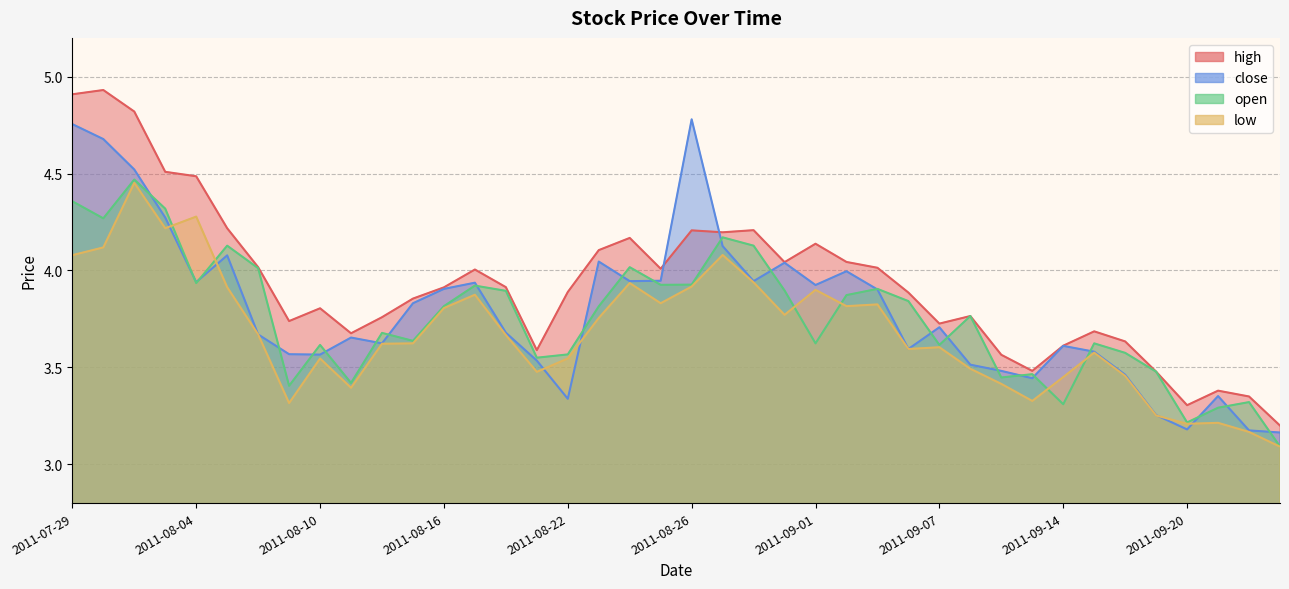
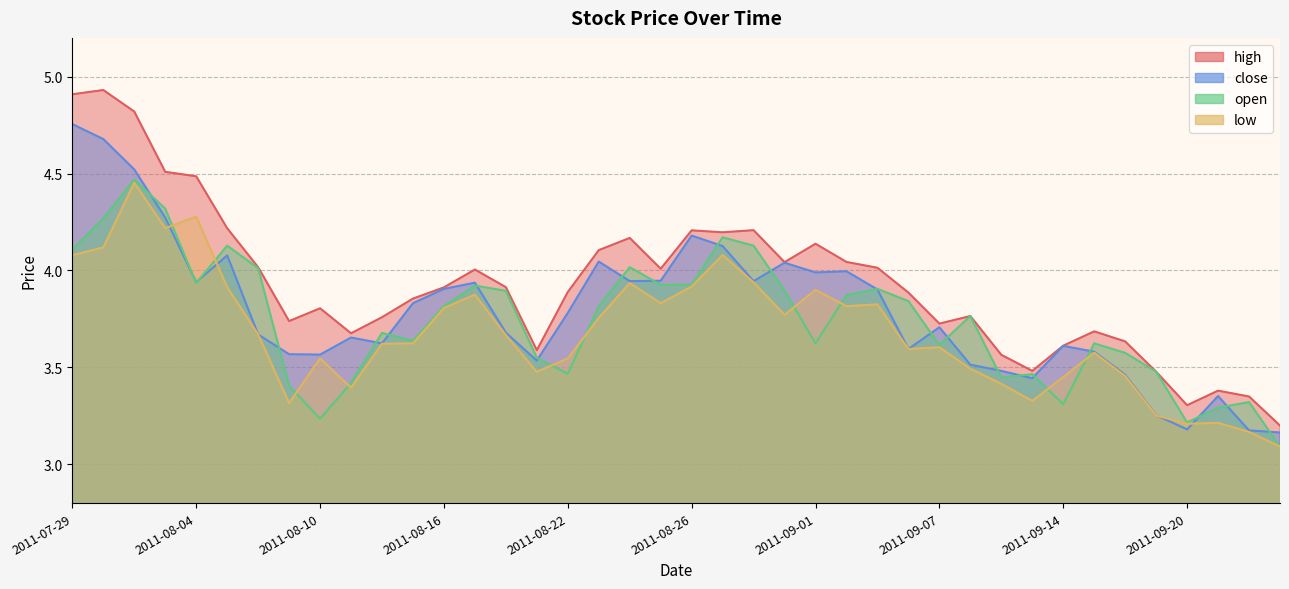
  {
    "close": {
      "2011-07-29": 4.76,
      "2011-08-10": 3.57,
-     "2011-08-22": 3.34,
-     "2011-08-26": 4.78,
-     "2011-09-01": 3.93,
+     "2011-08-22": 3.78,
+     "2011-08-26": 4.18,
+     "2011-09-01": 3.99,
      "2011-09-07": 3.71,
      "2011-09-20": 3.18
    },
    "open": {
-     "2011-07-29": 4.36,
-     "2011-08-10": 3.62,
-     "2011-08-22": 3.57,
+     "2011-07-29": 4.11,
+     "2011-08-10": 3.24,
+     "2011-08-22": 3.47,
      "2011-09-01": 3.62,
      "2011-09-14": 3.31
    }
  }
